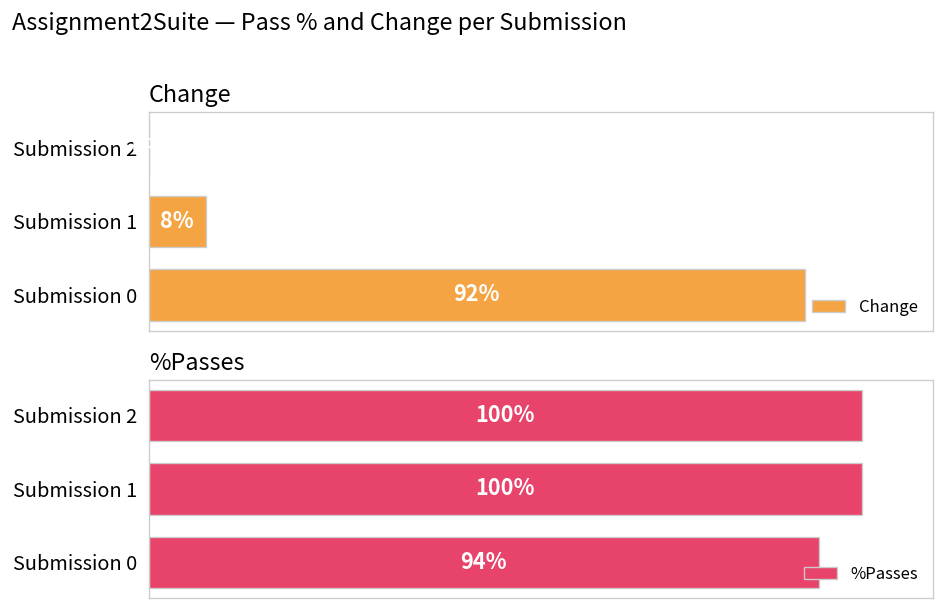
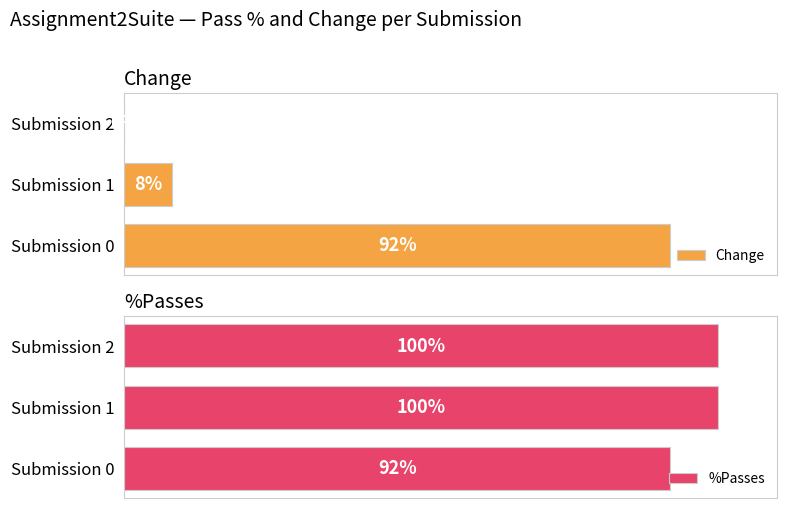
  {
    "Change": {
      "Submission 1": "8%",
      "Submission 0": "92%"
    },
    "%Passes": {
      "Submission 2": "100%",
      "Submission 1": "100%",
-     "Submission 0": "94%"
+     "Submission 0": "92%"
    }
  }
